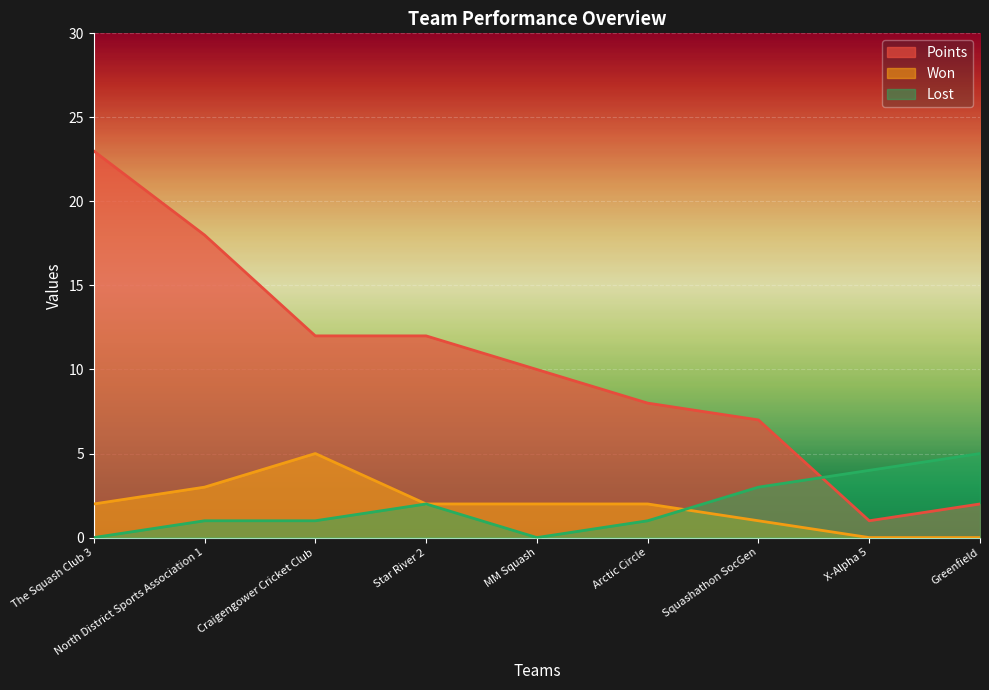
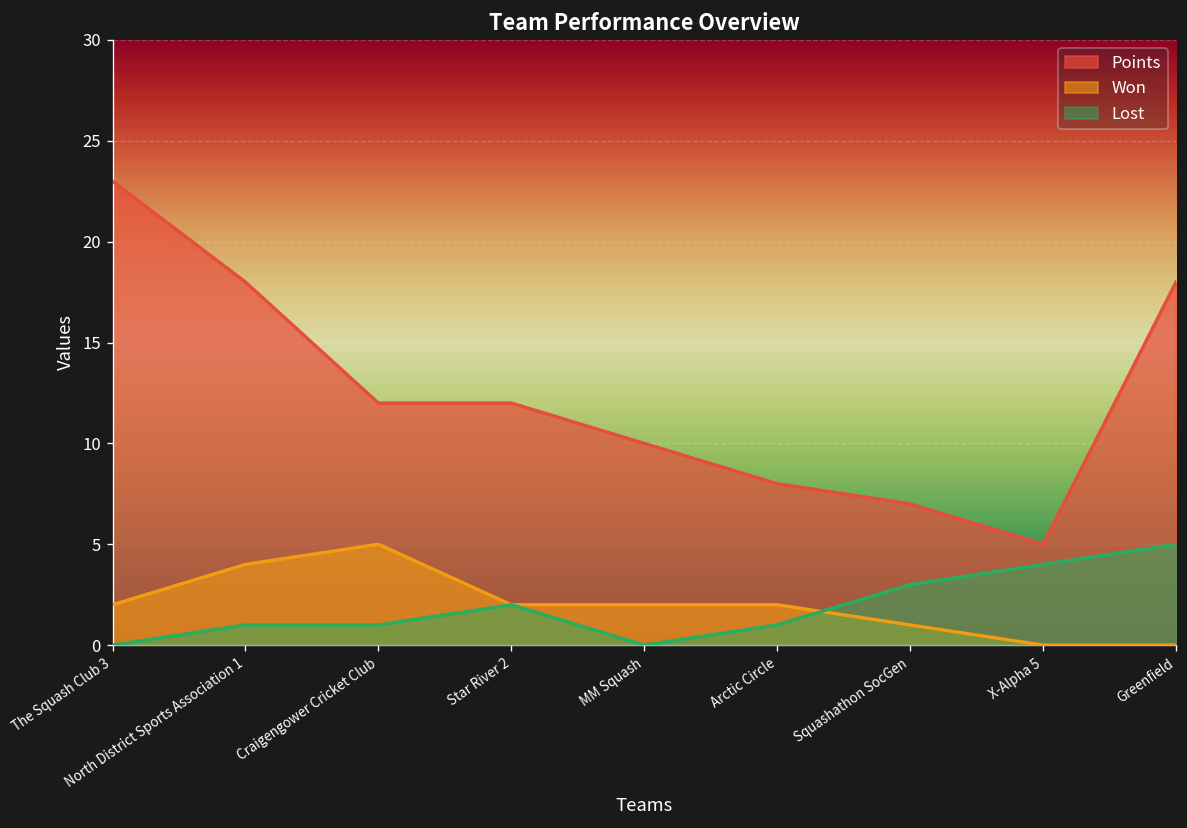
  {
    "Points": {
      "The Squash Club 3": 23,
      "North District Sports Association 1": 18,
      "Craigengower Cricket Club": 12,
      "Star River 2": 12,
      "MM Squash": 10,
      "Arctic Circle": 8,
      "Squashathon SocGen": 7,
-     "X-Alpha 5": 1,
-     "Greenfield": 2
+     "X-Alpha 5": 5,
+     "Greenfield": 18
    },
    "Won": {
      "The Squash Club 3": 2,
-     "North District Sports Association 1": 3,
+     "North District Sports Association 1": 4,
      "Craigengower Cricket Club": 5,
      "MM Squash": 2,
      "Arctic Circle": 2,
      "Squashathon SocGen": 1,
      "X-Alpha 5": 0,
      "Greenfield": 0
    },
    "Lost": {
      "The Squash Club 3": 0,
      "North District Sports Association 1": 1,
      "Craigengower Cricket Club": 1,
      "MM Squash": 0,
      "Arctic Circle": 1,
      "Squashathon SocGen": 3,
      "X-Alpha 5": 4,
      "Greenfield": 5
    }
  }
